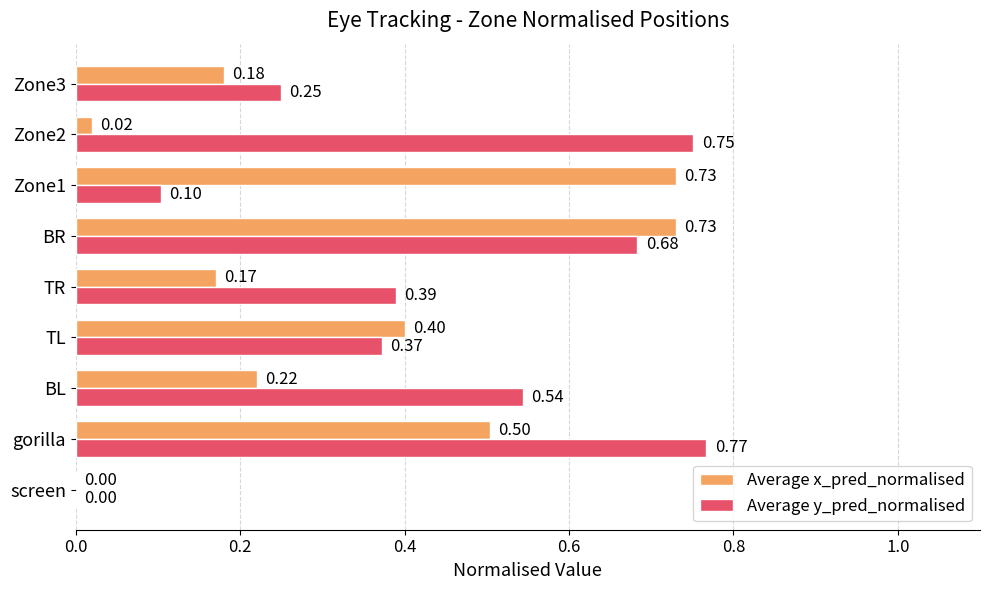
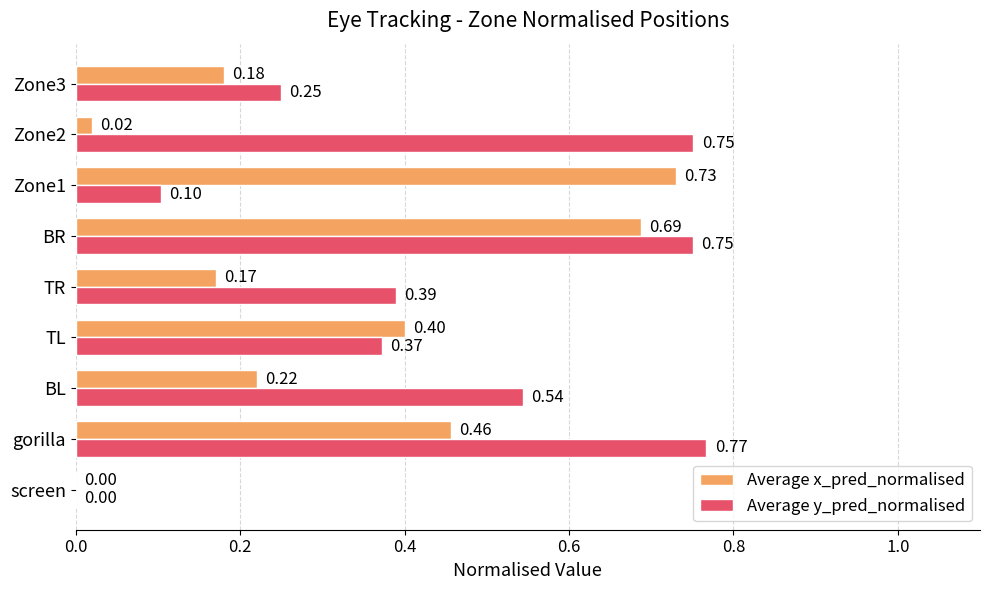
  {
    "Average x_pred_normalised": {
      "Zone3": 0.18,
      "Zone2": 0.02,
      "Zone1": 0.73,
-     "BR": 0.73,
+     "BR": 0.69,
      "TR": 0.17,
      "TL": 0.40,
      "BL": 0.22,
-     "gorilla": 0.50,
+     "gorilla": 0.46,
      "screen": 0.00
    },
    "Average y_pred_normalised": {
      "Zone3": 0.25,
      "Zone2": 0.75,
      "Zone1": 0.10,
-     "BR": 0.68,
+     "BR": 0.75,
      "TR": 0.39,
      "TL": 0.37,
      "BL": 0.54,
      "gorilla": 0.77,
      "screen": 0.00
    }
  }
